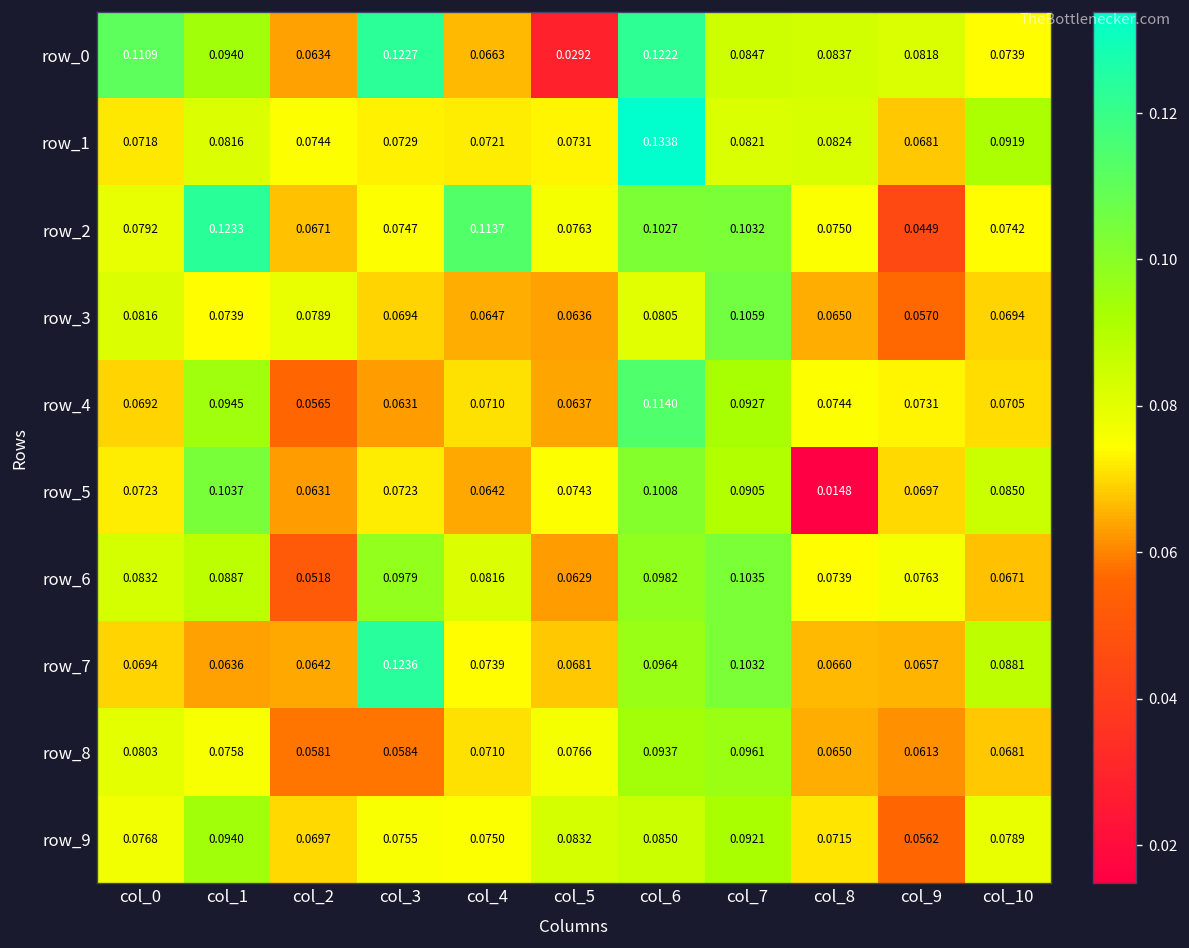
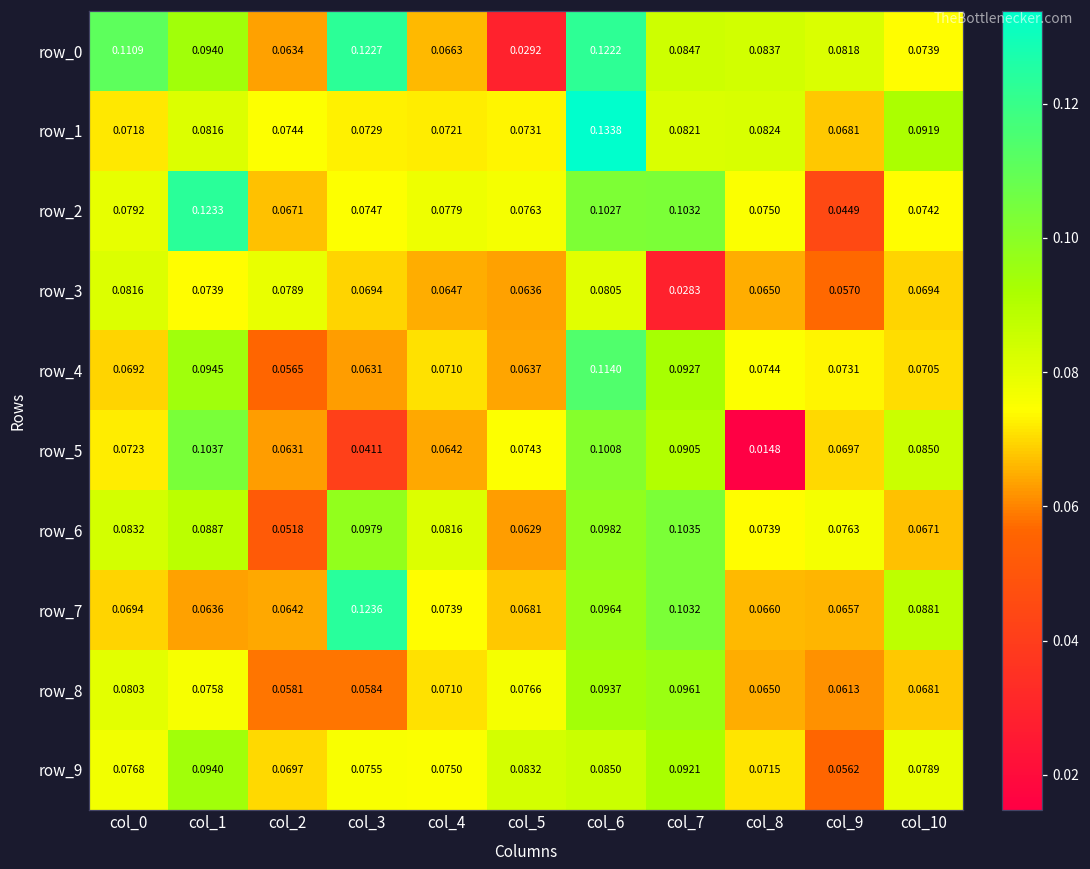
  {
    "row_0": {
      "col_0": 0.1109,
      "col_1": 0.0940,
      "col_2": 0.0634,
      "col_3": 0.1227,
      "col_4": 0.0663,
      "col_5": 0.0292,
      "col_6": 0.1222,
      "col_7": 0.0847,
      "col_8": 0.0837,
      "col_9": 0.0818,
      "col_10": 0.0739
    },
    "row_1": {
      "col_0": 0.0718,
      "col_1": 0.0816,
      "col_2": 0.0744,
      "col_3": 0.0729,
      "col_4": 0.0721,
      "col_5": 0.0731,
      "col_6": 0.1338,
      "col_7": 0.0821,
      "col_8": 0.0824,
      "col_9": 0.0681,
      "col_10": 0.0919
    },
    "row_2": {
      "col_0": 0.0792,
      "col_1": 0.1233,
      "col_2": 0.0671,
      "col_3": 0.0747,
-     "col_4": 0.1137,
+     "col_4": 0.0779,
      "col_5": 0.0763,
      "col_6": 0.1027,
      "col_7": 0.1032,
      "col_8": 0.0750,
      "col_9": 0.0449,
      "col_10": 0.0742
    },
    "row_3": {
      "col_0": 0.0816,
      "col_1": 0.0739,
      "col_2": 0.0789,
      "col_3": 0.0694,
      "col_4": 0.0647,
      "col_5": 0.0636,
      "col_6": 0.0805,
-     "col_7": 0.1059,
+     "col_7": 0.0283,
      "col_8": 0.0650,
      "col_9": 0.0570,
      "col_10": 0.0694
    },
    "row_4": {
      "col_0": 0.0692,
      "col_1": 0.0945,
      "col_2": 0.0565,
      "col_3": 0.0631,
      "col_4": 0.0710,
      "col_5": 0.0637,
      "col_6": 0.1140,
      "col_7": 0.0927,
      "col_8": 0.0744,
      "col_9": 0.0731,
      "col_10": 0.0705
    },
    "row_5": {
      "col_0": 0.0723,
      "col_1": 0.1037,
      "col_2": 0.0631,
-     "col_3": 0.0723,
+     "col_3": 0.0411,
      "col_4": 0.0642,
      "col_5": 0.0743,
      "col_6": 0.1008,
      "col_7": 0.0905,
      "col_8": 0.0148,
      "col_9": 0.0697,
      "col_10": 0.0850
    },
    "row_6": {
      "col_0": 0.0832,
      "col_1": 0.0887,
      "col_2": 0.0518,
      "col_3": 0.0979,
      "col_4": 0.0816,
      "col_5": 0.0629,
      "col_6": 0.0982,
      "col_7": 0.1035,
      "col_8": 0.0739,
      "col_9": 0.0763,
      "col_10": 0.0671
    },
    "row_7": {
      "col_0": 0.0694,
      "col_1": 0.0636,
      "col_2": 0.0642,
      "col_3": 0.1236,
      "col_4": 0.0739,
      "col_5": 0.0681,
      "col_6": 0.0964,
      "col_7": 0.1032,
      "col_8": 0.0660,
      "col_9": 0.0657,
      "col_10": 0.0881
    },
    "row_8": {
      "col_0": 0.0803,
      "col_1": 0.0758,
      "col_2": 0.0581,
      "col_3": 0.0584,
      "col_4": 0.0710,
      "col_5": 0.0766,
      "col_6": 0.0937,
      "col_7": 0.0961,
      "col_8": 0.0650,
      "col_9": 0.0613,
      "col_10": 0.0681
    },
    "row_9": {
      "col_0": 0.0768,
      "col_1": 0.0940,
      "col_2": 0.0697,
      "col_3": 0.0755,
      "col_4": 0.0750,
      "col_5": 0.0832,
      "col_6": 0.0850,
      "col_7": 0.0921,
      "col_8": 0.0715,
      "col_9": 0.0562,
      "col_10": 0.0789
    }
  }
